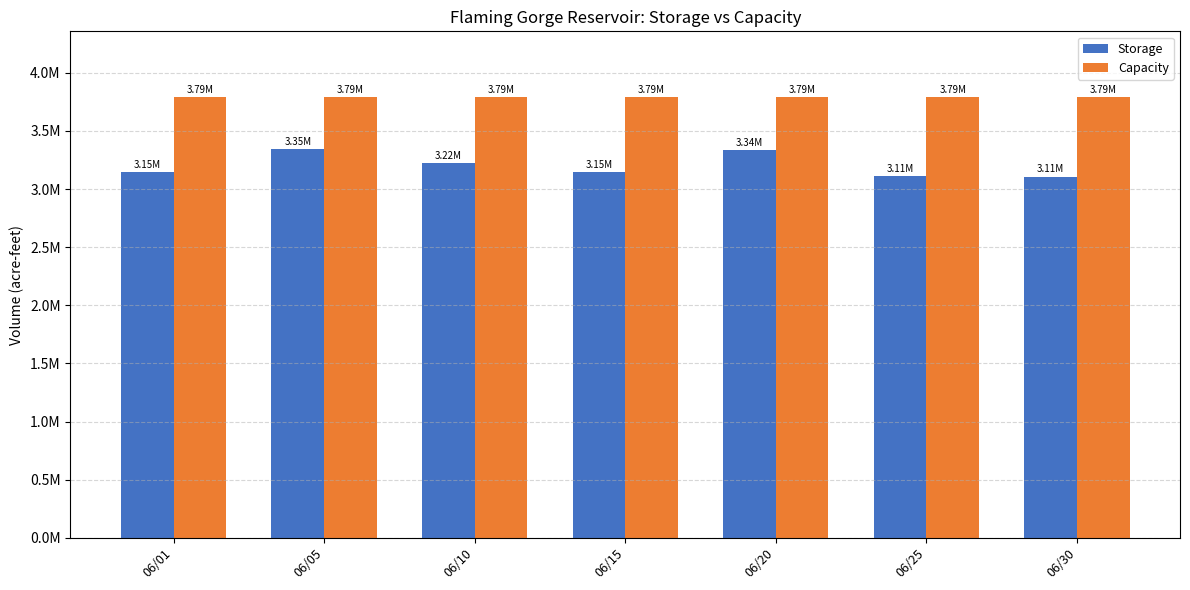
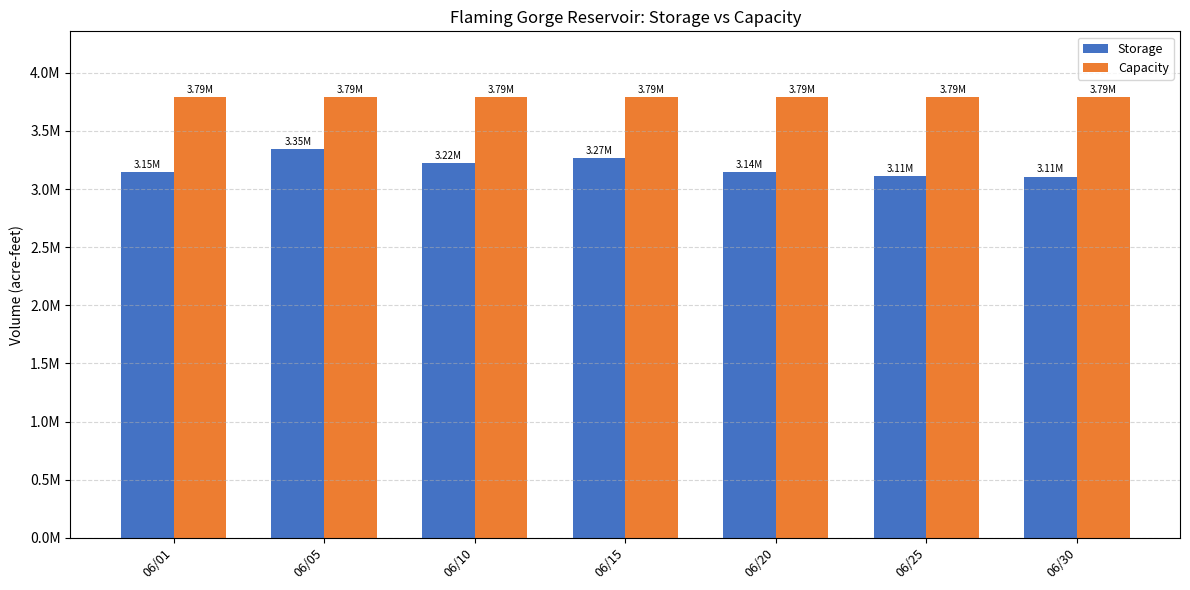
  {
    "Storage": {
      "06/01": "3.15M",
      "06/05": "3.35M",
      "06/10": "3.22M",
-     "06/15": "3.15M",
-     "06/20": "3.34M",
+     "06/15": "3.27M",
+     "06/20": "3.14M",
      "06/25": "3.11M",
      "06/30": "3.11M"
    },
    "Capacity": {
      "06/01": "3.79M",
      "06/05": "3.79M",
      "06/10": "3.79M",
      "06/15": "3.79M",
      "06/20": "3.79M",
      "06/25": "3.79M",
      "06/30": "3.79M"
    }
  }
